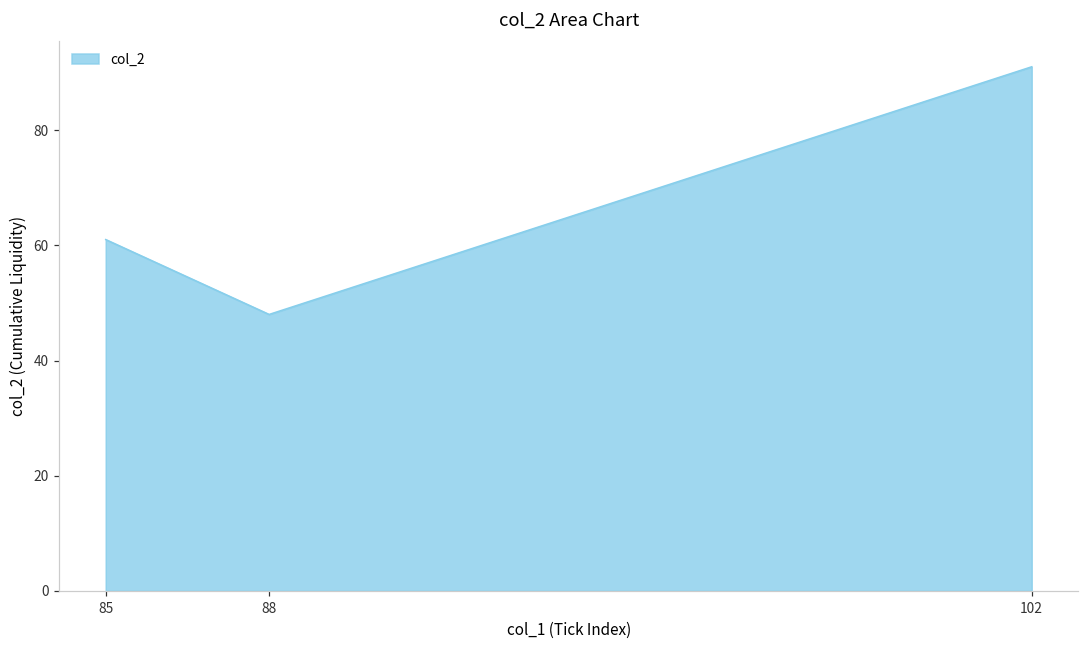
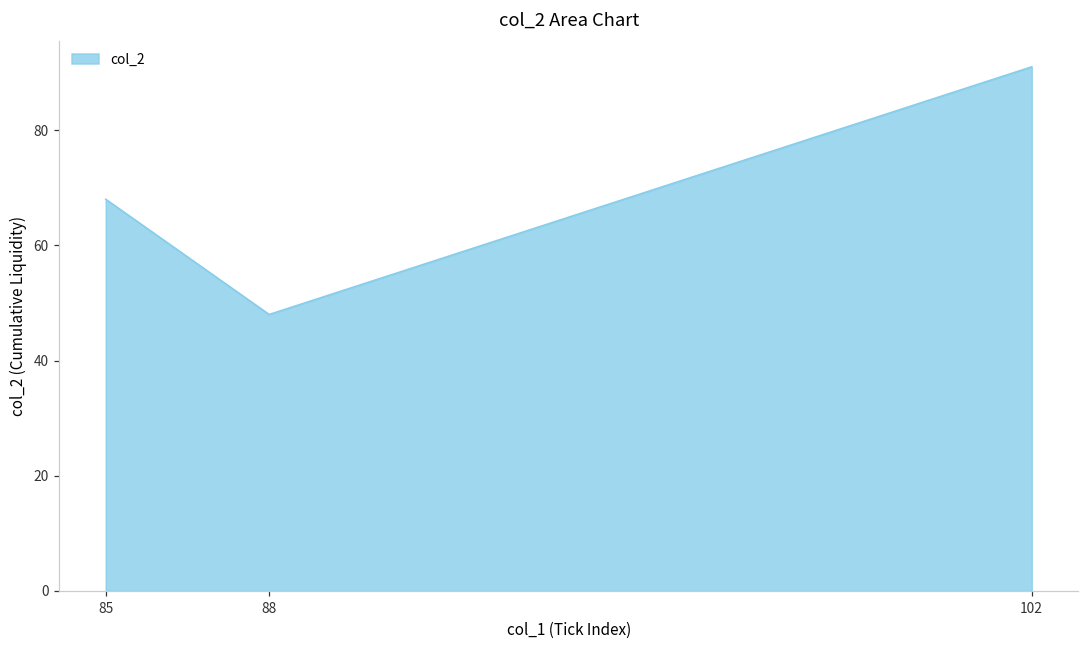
  {
-   "85": 61,
+   "85": 68,
    "88": 48,
    "102": 91
  }
